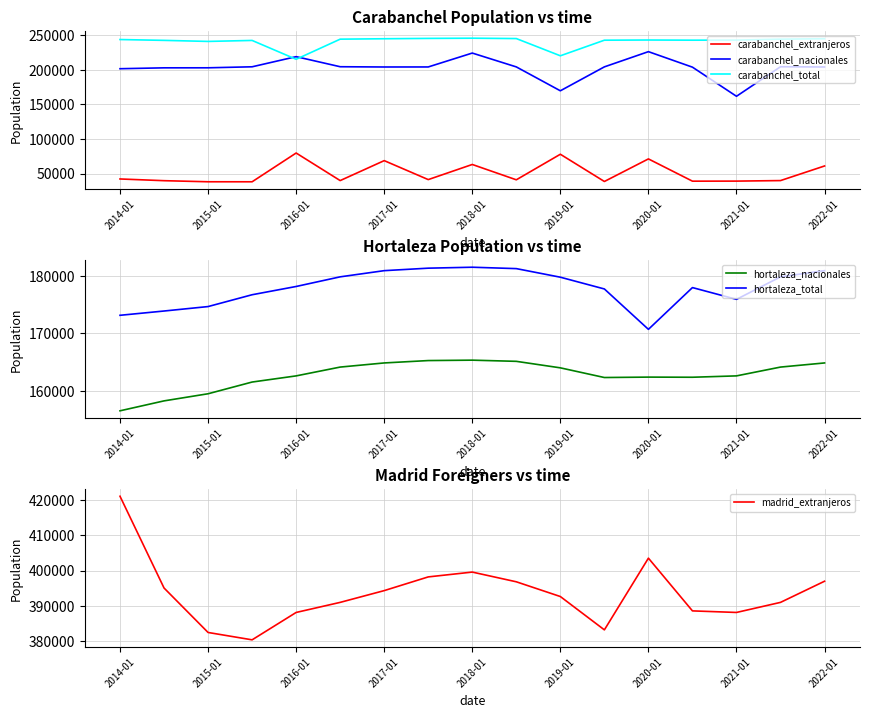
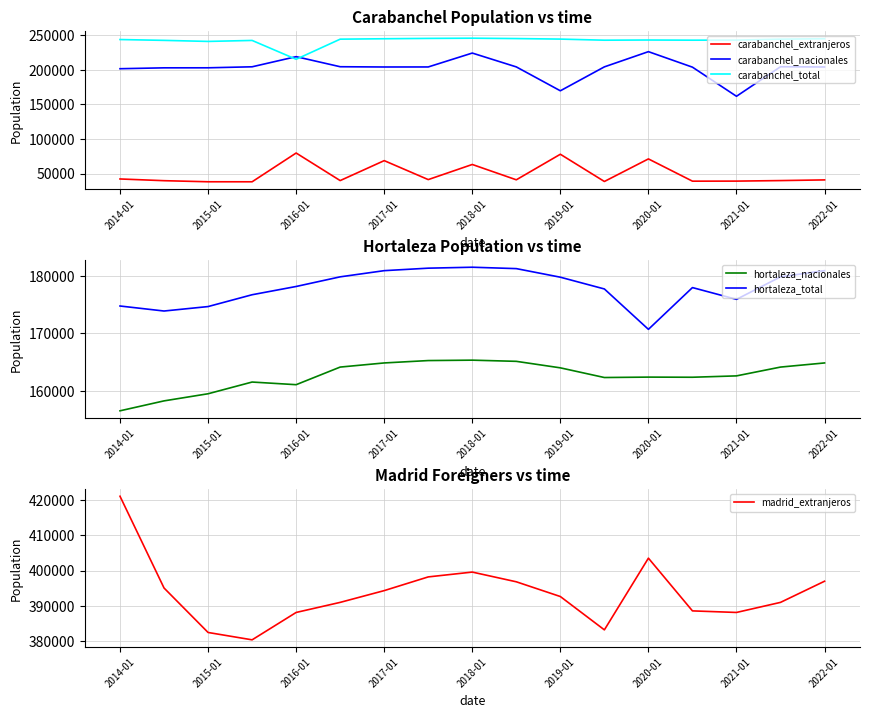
  {
    "Carabanchel Population vs time": {
      "carabanchel_extranjeros": {
        "2014-01": 40000,
        "2015-01": 40000,
        "2016-01": 80000,
        "2017-01": 70000,
        "2018-01": 60000,
        "2019-01": 80000,
        "2020-01": 70000,
        "2021-01": 40000,
-       "2022-01": 60000
+       "2022-01": 40000
      },
      "carabanchel_nacionales": {
        "2014-01": 200000,
        "2015-01": 200000,
        "2016-01": 220000,
        "2017-01": 200000,
        "2018-01": 220000,
        "2019-01": 170000,
        "2020-01": 230000,
        "2021-01": 160000
      },
      "carabanchel_total": {
        "2014-01": 240000,
        "2015-01": 240000,
        "2016-01": 220000,
        "2017-01": 240000,
        "2018-01": 250000,
-       "2019-01": 220000,
+       "2019-01": 240000,
        "2020-01": 240000
      }
    },
    "Hortaleza Population vs time": {
      "hortaleza_nacionales": {
        "2014-01": 157000,
        "2015-01": 159000,
-       "2016-01": 163000,
+       "2016-01": 161000,
        "2017-01": 165000,
        "2018-01": 165000,
        "2019-01": 164000,
        "2020-01": 162000,
        "2021-01": 163000,
        "2022-01": 165000
      },
      "hortaleza_total": {
-       "2014-01": 173000,
+       "2014-01": 175000,
        "2015-01": 175000,
        "2016-01": 178000,
        "2017-01": 181000,
        "2018-01": 181000,
        "2019-01": 180000,
        "2020-01": 171000,
        "2021-01": 176000
      }
    },
    "Madrid Foreigners vs time": {
      "2014-01": 421000,
      "2015-01": 382000,
      "2016-01": 388000,
      "2017-01": 394000,
      "2018-01": 400000,
      "2019-01": 393000,
      "2020-01": 404000,
      "2021-01": 388000,
      "2022-01": 397000
    }
  }
